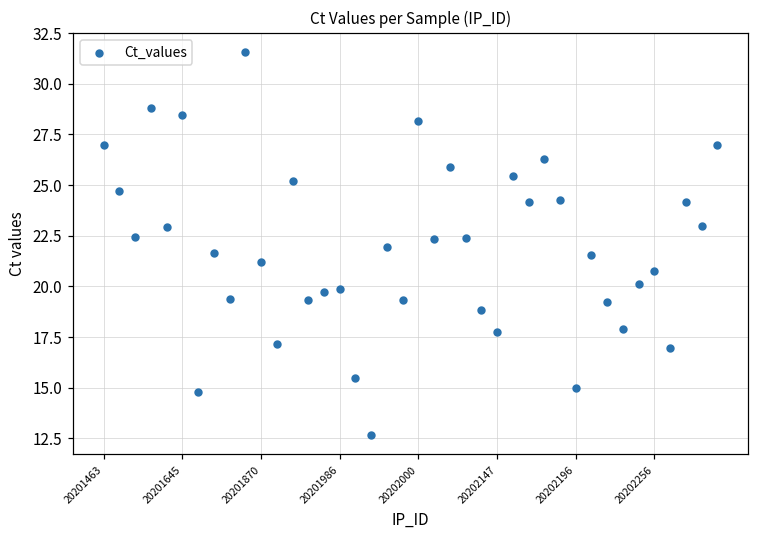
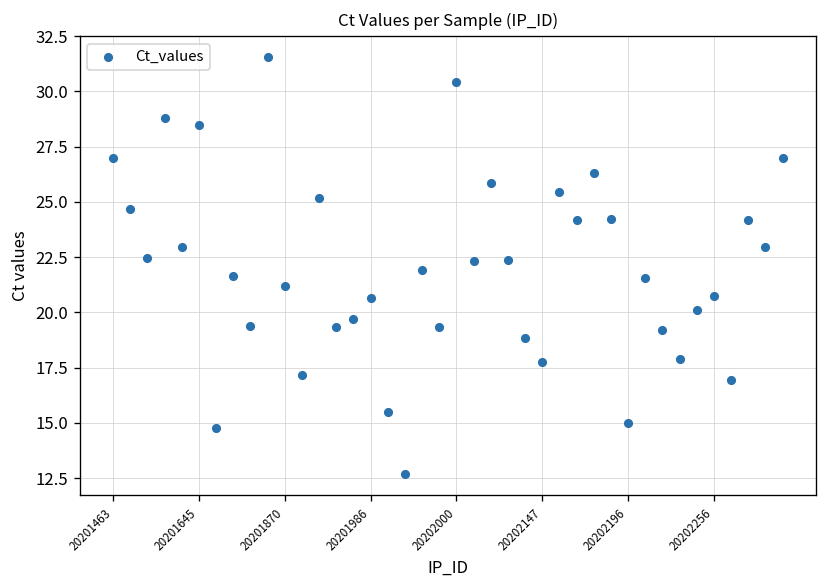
  {
-   "20201986": 19.9,
-   "20202000": 28.2
+   "20201986": 20.6,
+   "20202000": 30.4
  }
